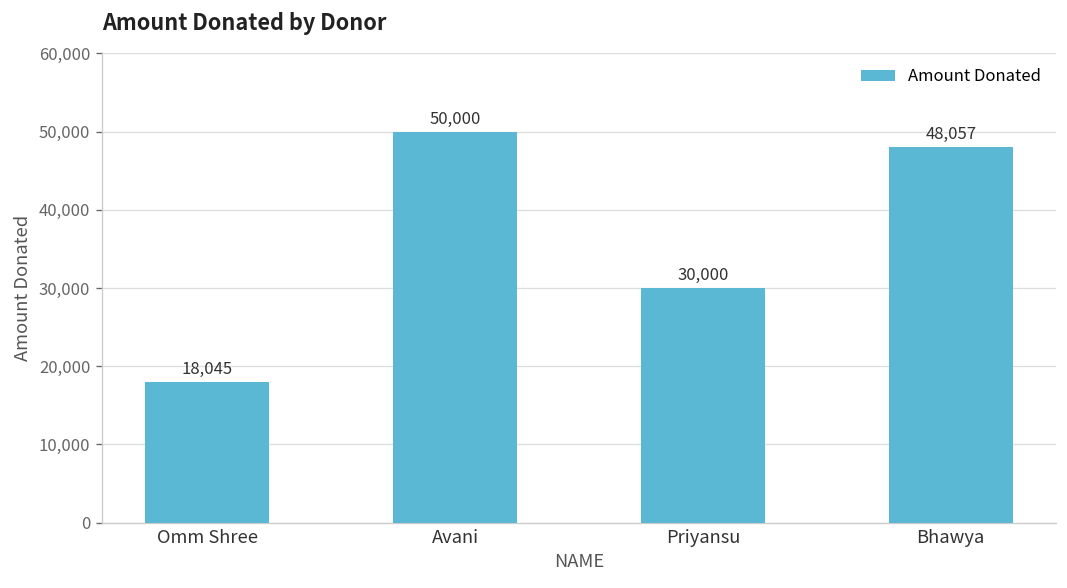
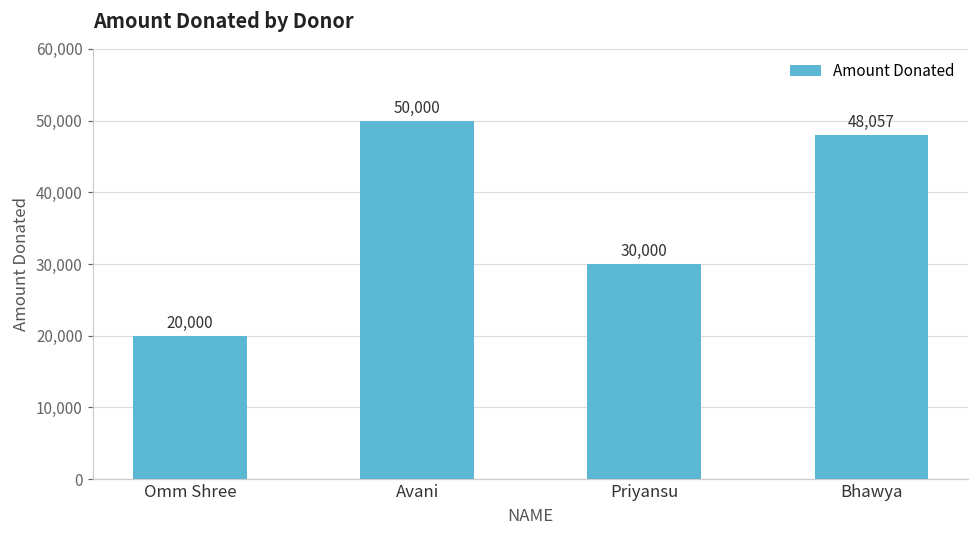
  {
-   "Omm Shree": "18,045",
+   "Omm Shree": "20,000",
    "Avani": "50,000",
    "Priyansu": "30,000",
    "Bhawya": "48,057"
  }
